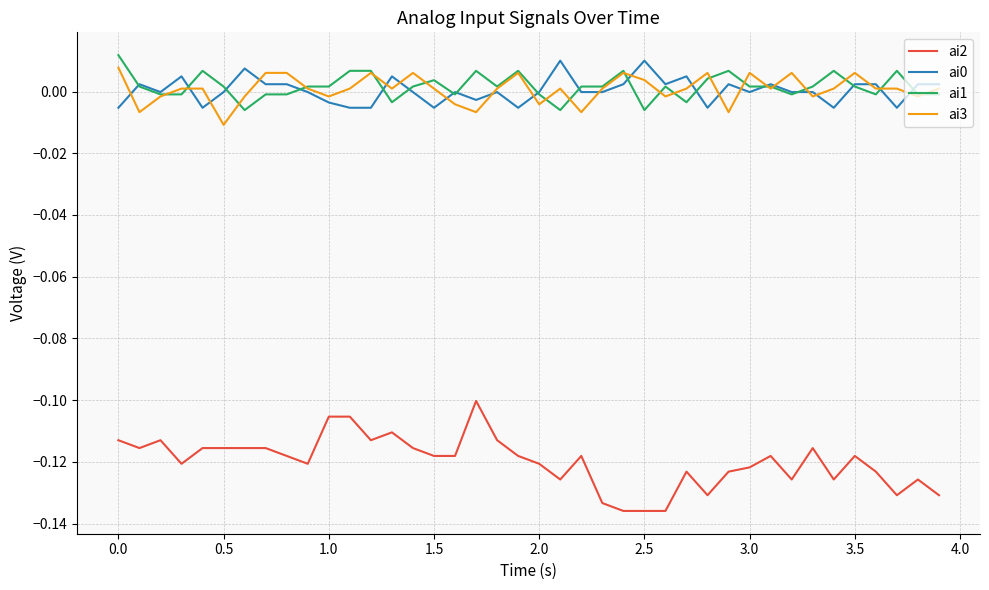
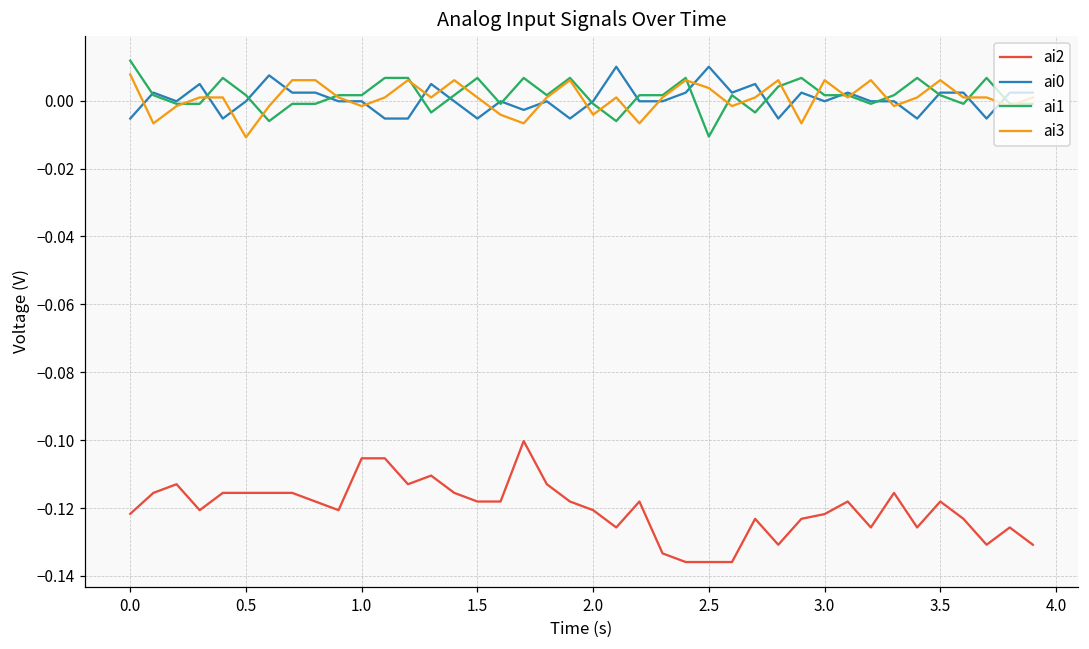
  {
    "ai2": {
-     "0.0": -0.113,
+     "0.0": -0.122,
      "0.5": -0.116,
      "1.0": -0.105,
      "1.5": -0.118,
      "2.0": -0.121,
      "2.5": -0.136,
      "3.0": -0.122,
      "3.5": -0.118
    },
    "ai0": {
      "0.0": -0.005,
      "0.5": 0.000,
-     "1.0": -0.004,
+     "1.0": 0.000,
      "1.5": -0.005,
      "2.5": 0.010,
      "3.0": 0.000
    },
    "ai1": {
      "0.0": 0.012,
      "0.5": 0.002,
      "1.0": 0.002,
-     "1.5": 0.004,
-     "2.5": -0.006,
+     "1.5": 0.007,
+     "2.5": -0.011,
      "3.0": 0.002
    },
    "ai3": {
      "0.0": 0.008,
      "0.5": -0.011,
      "1.0": -0.002,
      "1.5": 0.001,
      "2.0": -0.004,
      "2.5": 0.004,
      "3.0": 0.006,
      "3.5": 0.006
    }
  }
